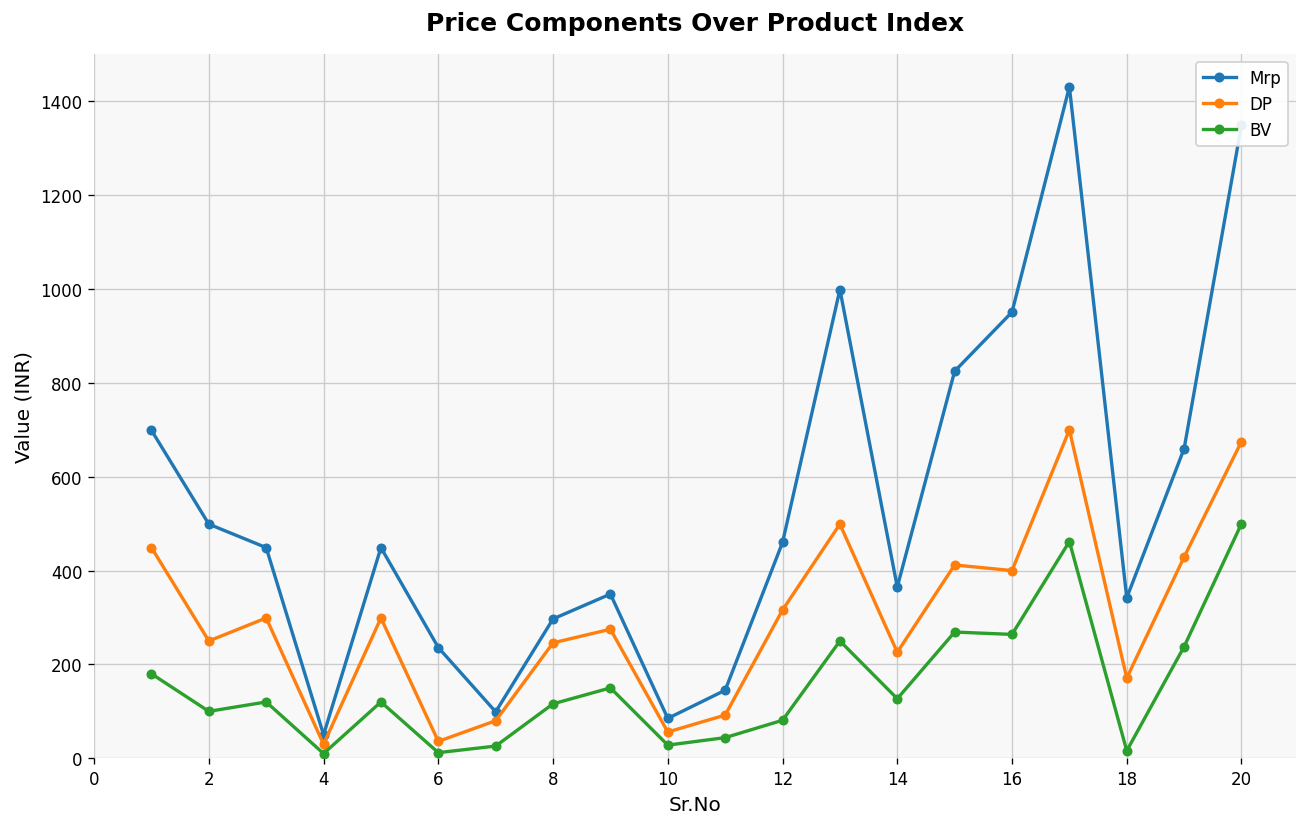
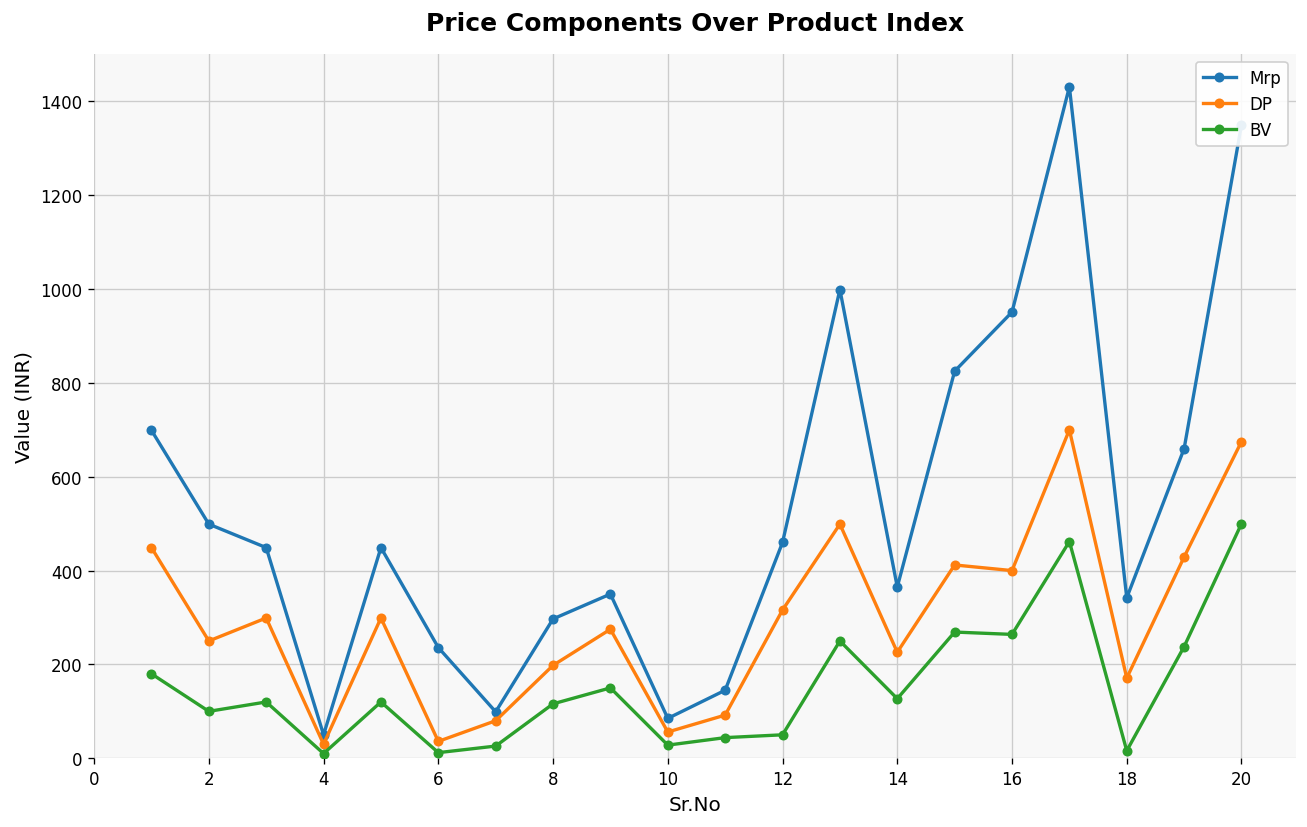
  {
    "Mrp": {
      "2": 500,
      "4": 50,
      "6": 240,
      "8": 300,
      "10": 90,
      "12": 460,
      "14": 370,
      "16": 950,
      "18": 340
    },
    "DP": {
      "2": 250,
      "4": 30,
      "6": 40,
-     "8": 250,
+     "8": 200,
      "10": 60,
      "12": 320,
      "14": 230,
      "16": 400,
      "18": 170,
      "20": 680
    },
    "BV": {
      "2": 100,
      "4": 10,
      "6": 10,
      "8": 120,
      "10": 30,
-     "12": 80,
+     "12": 50,
      "14": 130,
      "16": 260,
      "18": 20,
      "20": 500
    }
  }
